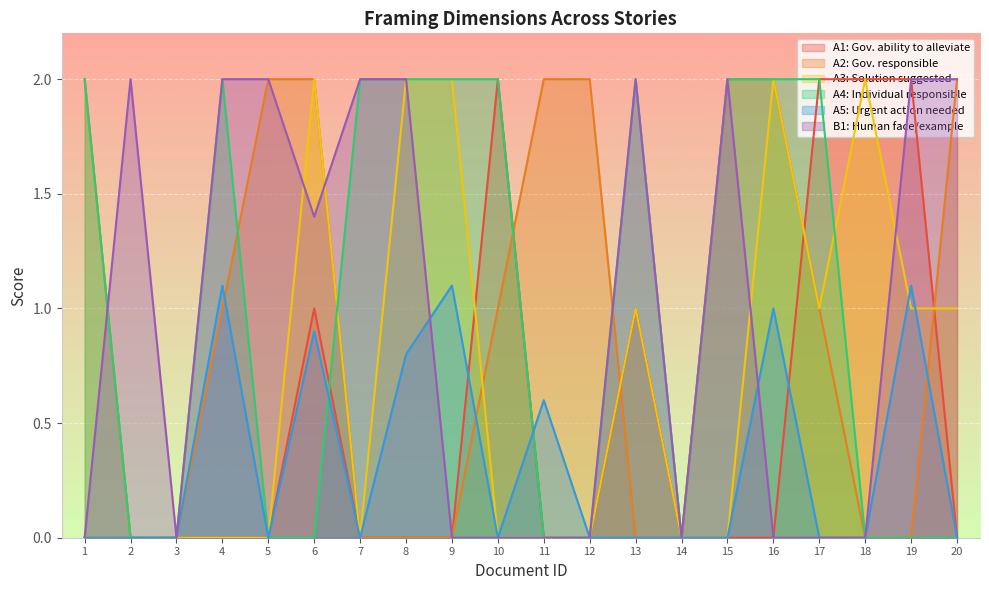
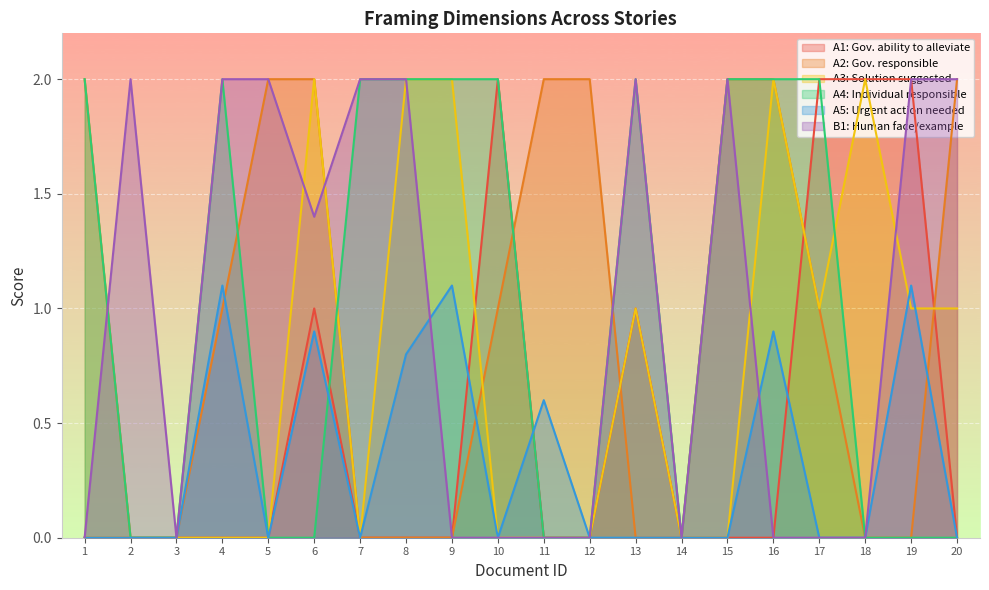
  {
    "A4: Individual responsible": {
      "6": 0.0
    },
    "A5: Urgent action needed": {
      "4": 1.1,
      "6": 0.9,
      "8": 0.8,
      "9": 1.1,
      "11": 0.6,
-     "16": 1.0,
+     "16": 0.9,
      "19": 1.1
    },
    "B1: Human face/example": {
      "2": 2.0,
      "6": 1.4
    }
  }
